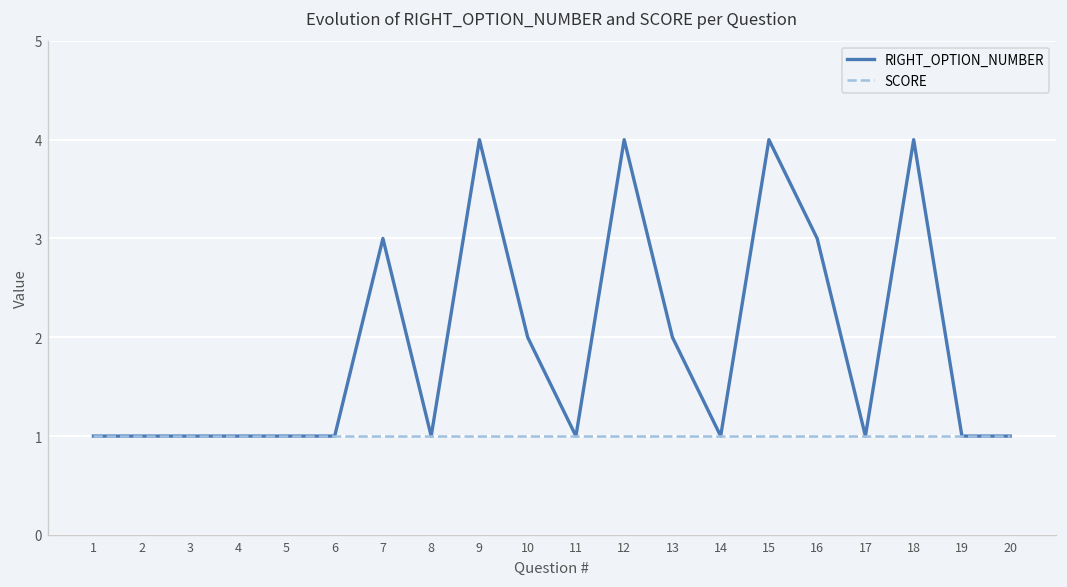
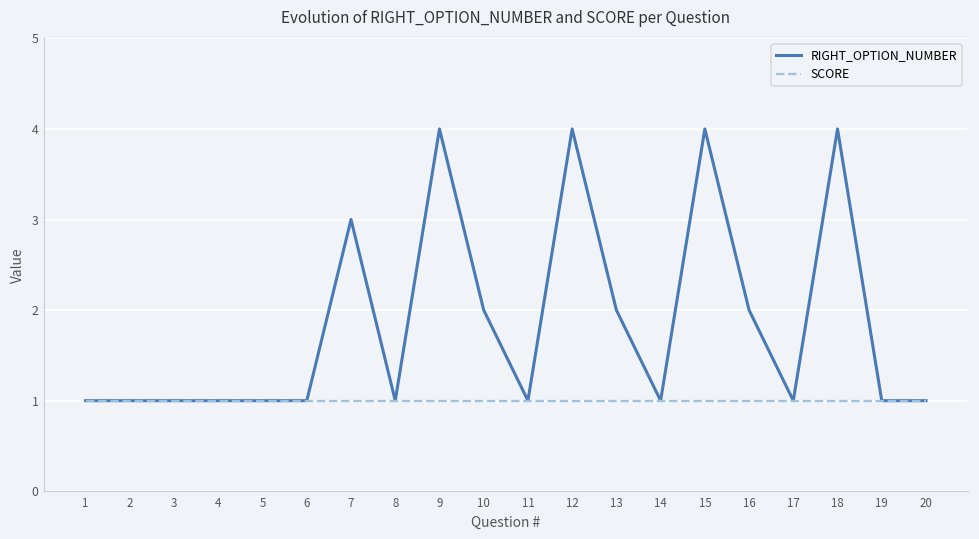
  {
    "RIGHT_OPTION_NUMBER": {
      "7": 3,
      "9": 4,
      "10": 2,
      "12": 4,
      "13": 2,
      "15": 4,
-     "16": 3,
+     "16": 2,
      "18": 4
    },
    "SCORE": {
      "7": 1,
      "9": 1,
      "10": 1,
      "12": 1,
      "13": 1,
      "15": 1,
      "16": 1,
      "18": 1
    }
  }
